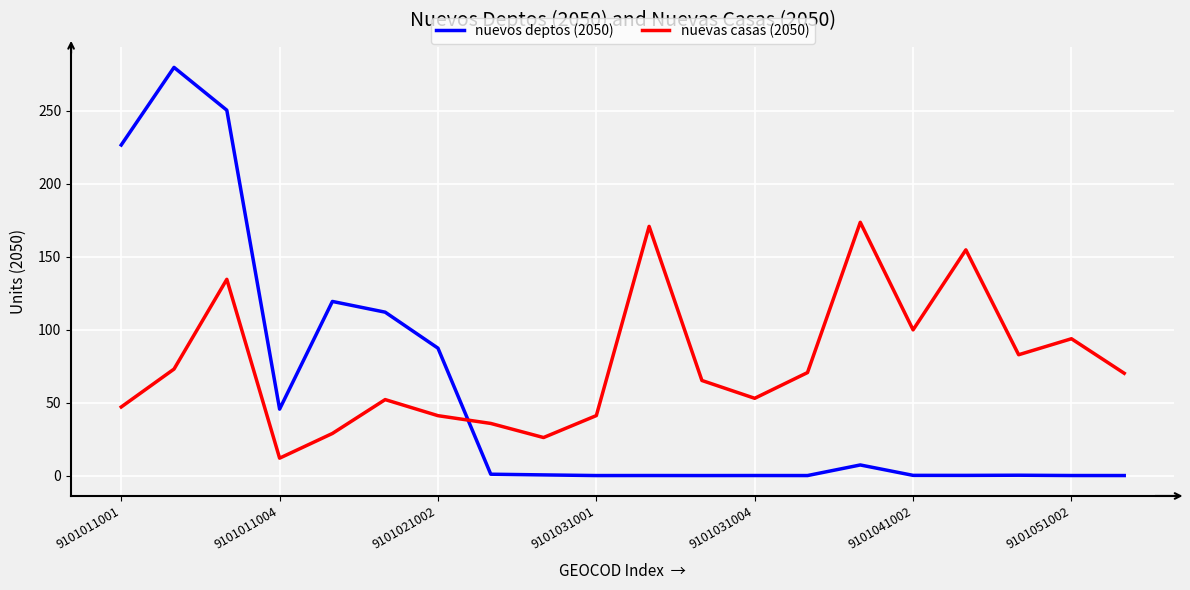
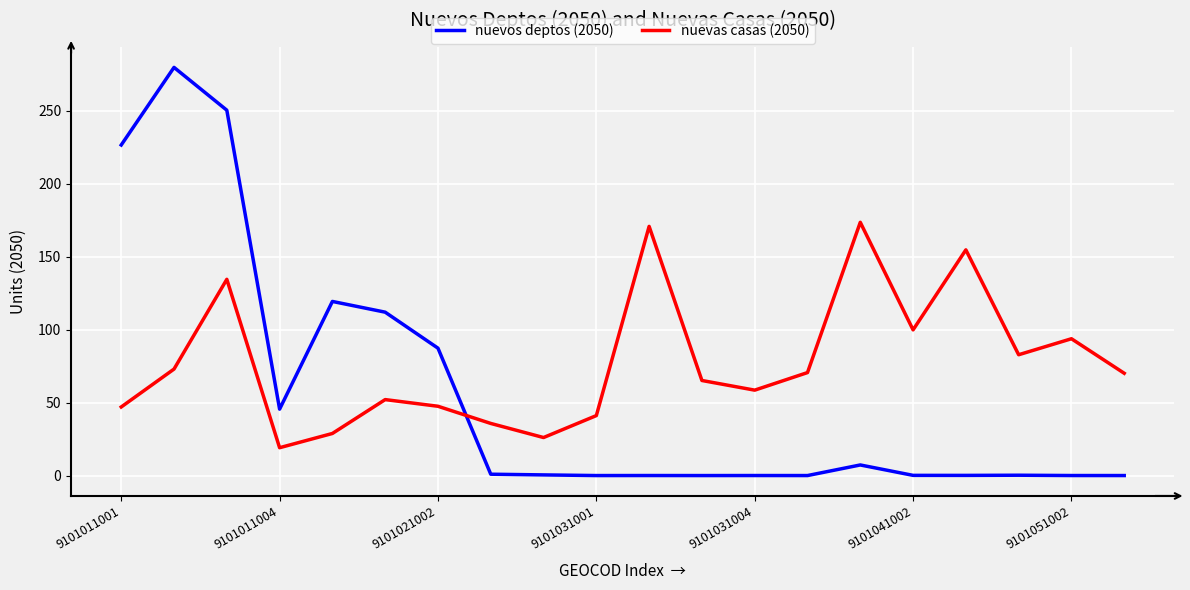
  {
    "nuevos deptos (2050)": {
      "9101011001": 226,
      "9101011004": 46,
      "9101021002": 87,
      "9101031001": 0,
      "9101031004": 0,
      "9101041002": 0,
      "9101051002": 0
    },
    "nuevas casas (2050)": {
      "9101011001": 47,
-     "9101011004": 12,
-     "9101021002": 41,
+     "9101011004": 19,
+     "9101021002": 47,
      "9101031001": 41,
-     "9101031004": 53,
+     "9101031004": 59,
      "9101041002": 100,
      "9101051002": 94
    }
  }
